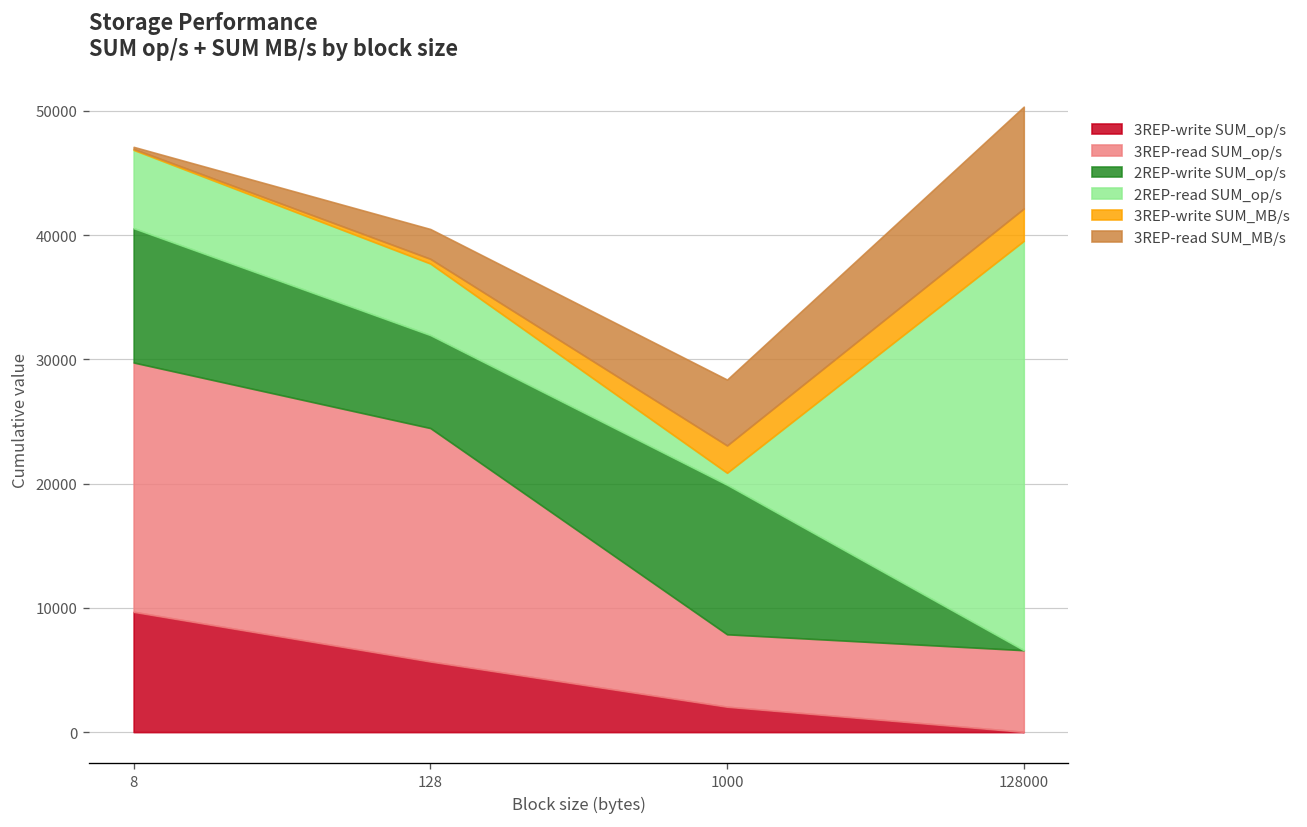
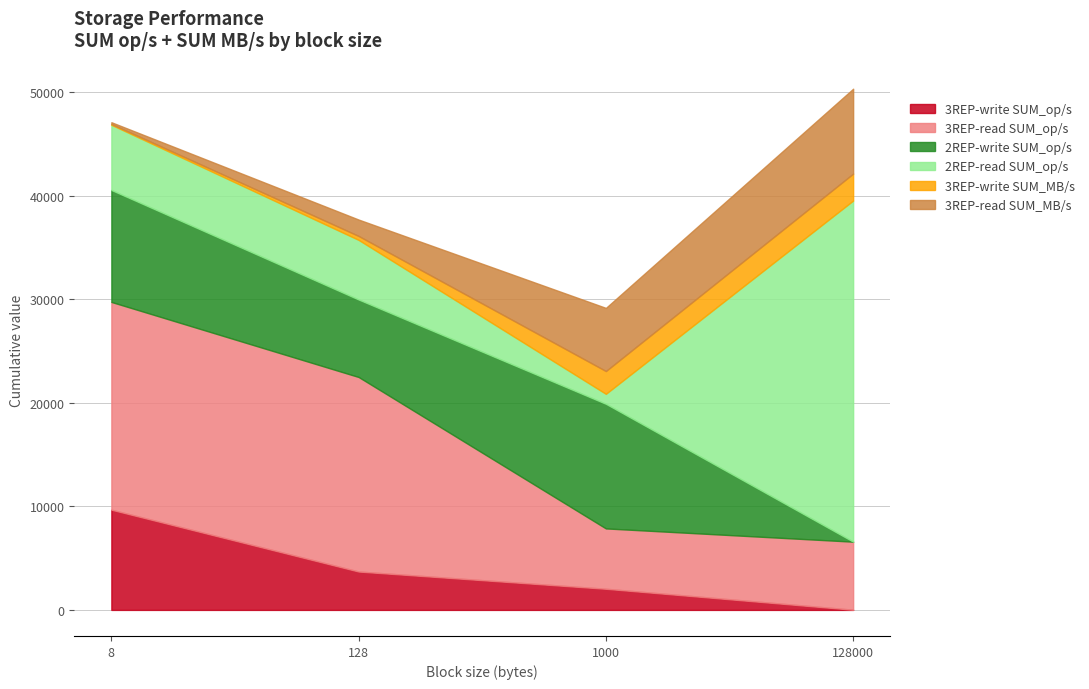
  {
    "3REP-write SUM_op/s": {
      "8": 9700,
-     "128": 5700,
+     "128": 3700,
      "1000": 2000
    },
    "3REP-read SUM_op/s": {
      "8": 20100,
      "128": 18800,
      "1000": 5800
    },
    "2REP-write SUM_op/s": {
      "8": 10800,
      "128": 7500,
      "1000": 12000
    },
    "2REP-read SUM_op/s": {
      "128": 5800,
      "1000": 1000,
      "128000": 32900
    },
    "3REP-write SUM_MB/s": {
      "128": 400,
      "1000": 2200,
      "128000": 2600
    },
    "3REP-read SUM_MB/s": {
-     "128": 2400,
-     "1000": 5300,
+     "128": 1600,
+     "1000": 6100,
      "128000": 8200
    }
  }
